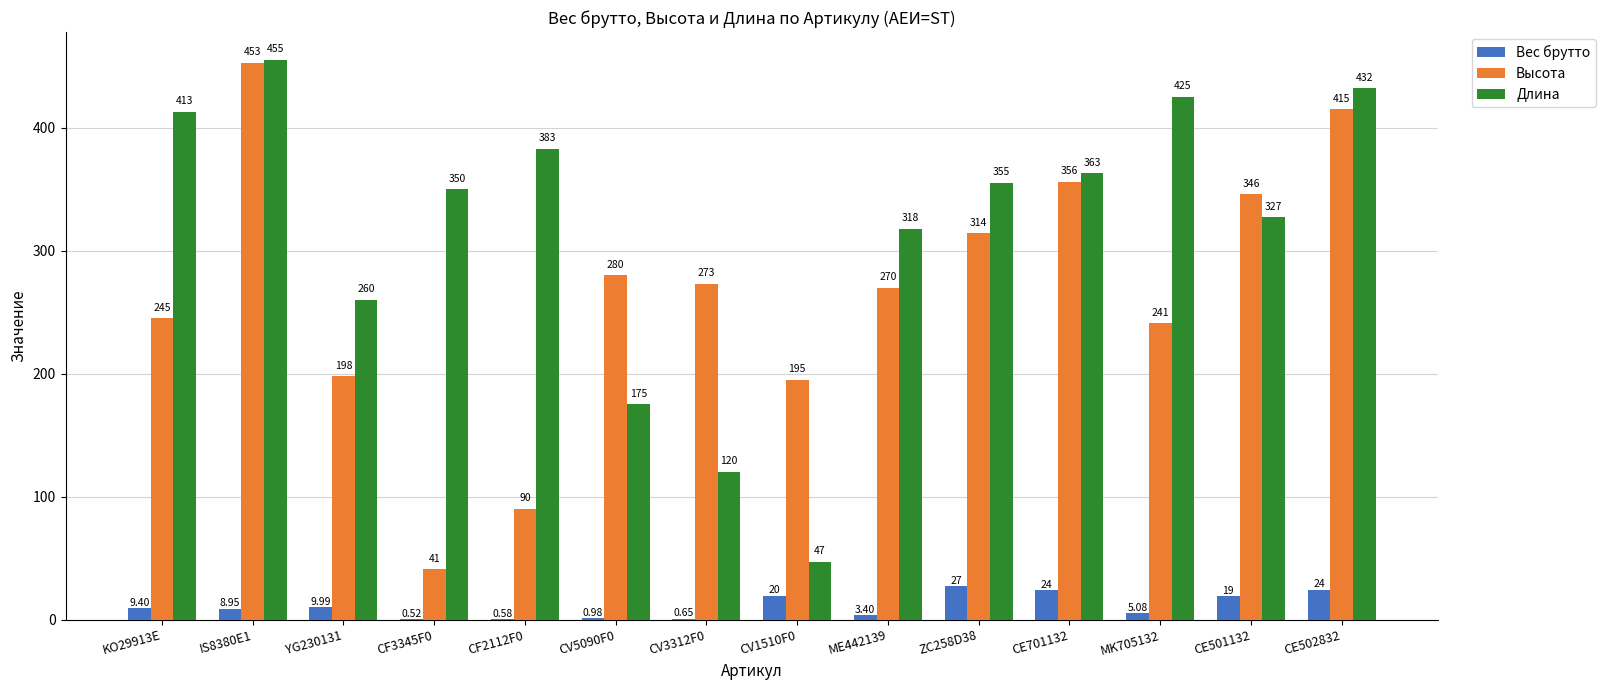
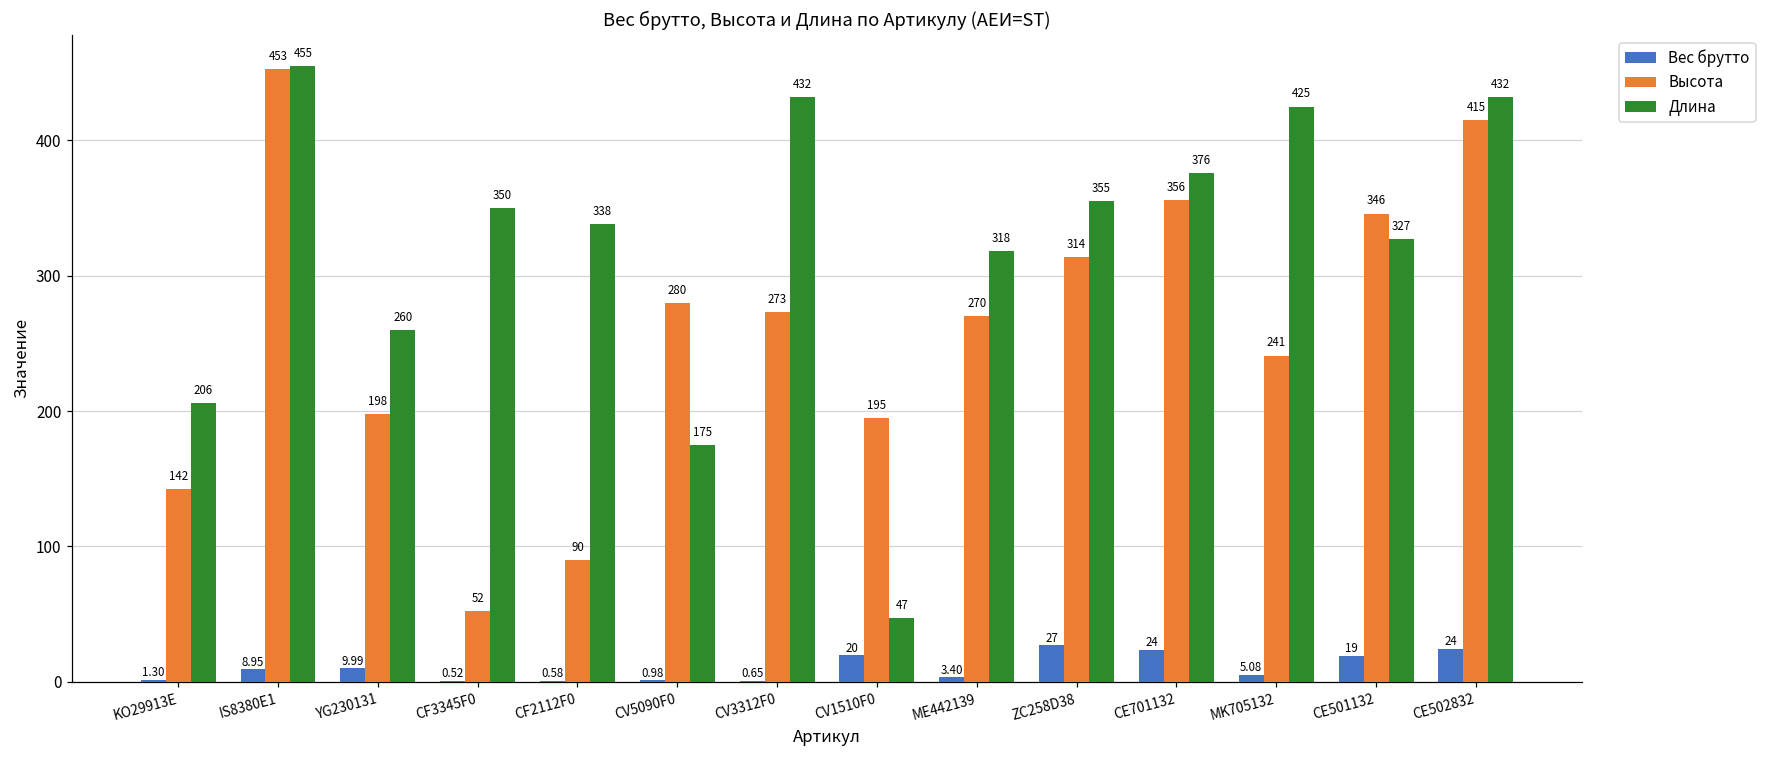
  {
    "Вес брутто": {
-     "KO29913E": 9.40,
+     "KO29913E": 1.30,
      "IS8380E1": 8.95,
      "YG230131": 9.99,
      "CF3345F0": 0.52,
      "CF2112F0": 0.58,
      "CV5090F0": 0.98,
      "CV3312F0": 0.65,
      "CV1510F0": 20,
      "ME442139": 3.40,
      "ZC258D38": 27,
      "CE701132": 24,
      "MK705132": 5.08,
      "CE501132": 19,
      "CE502832": 24
    },
    "Высота": {
-     "KO29913E": 245,
+     "KO29913E": 142,
      "IS8380E1": 453,
      "YG230131": 198,
-     "CF3345F0": 41,
+     "CF3345F0": 52,
      "CF2112F0": 90,
      "CV5090F0": 280,
      "CV3312F0": 273,
      "CV1510F0": 195,
      "ME442139": 270,
      "ZC258D38": 314,
      "CE701132": 356,
      "MK705132": 241,
      "CE501132": 346,
      "CE502832": 415
    },
    "Длина": {
-     "KO29913E": 413,
+     "KO29913E": 206,
      "IS8380E1": 455,
      "YG230131": 260,
      "CF3345F0": 350,
-     "CF2112F0": 383,
+     "CF2112F0": 338,
      "CV5090F0": 175,
-     "CV3312F0": 120,
+     "CV3312F0": 432,
      "CV1510F0": 47,
      "ME442139": 318,
      "ZC258D38": 355,
-     "CE701132": 363,
+     "CE701132": 376,
      "MK705132": 425,
      "CE501132": 327,
      "CE502832": 432
    }
  }
